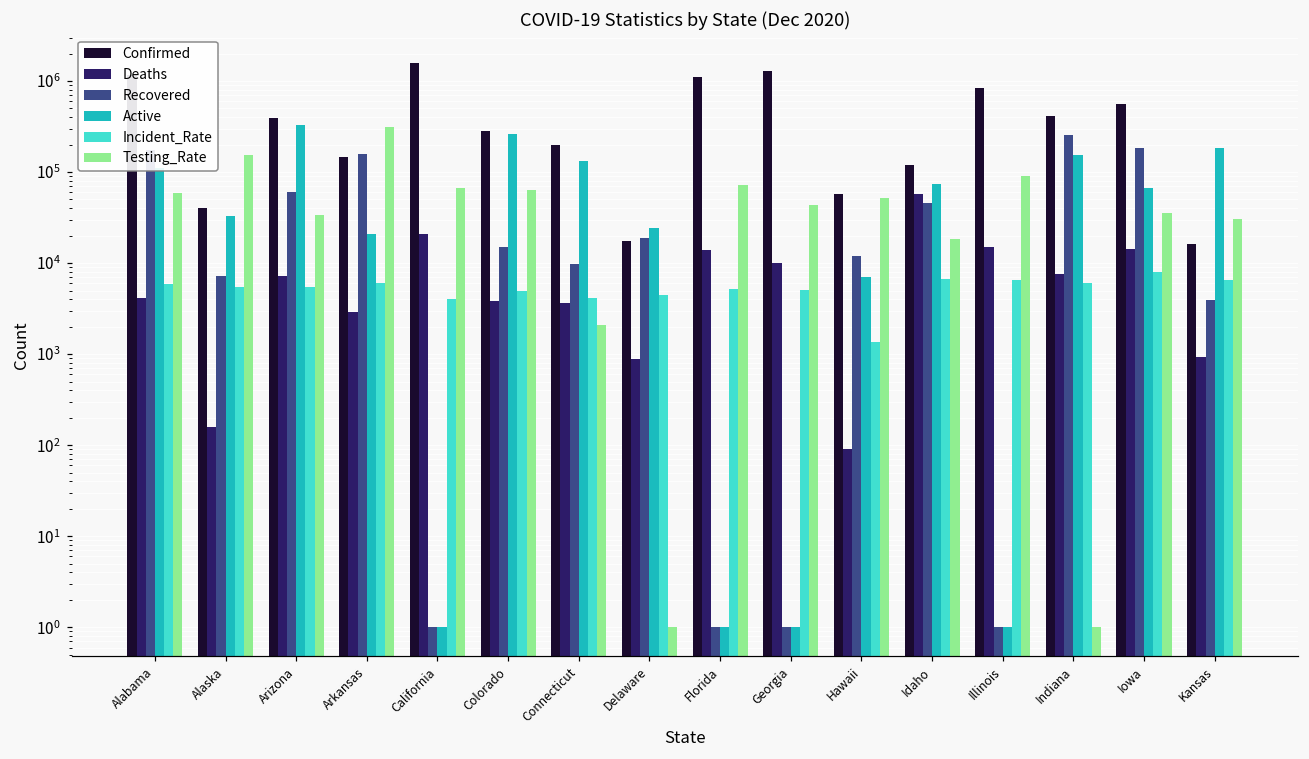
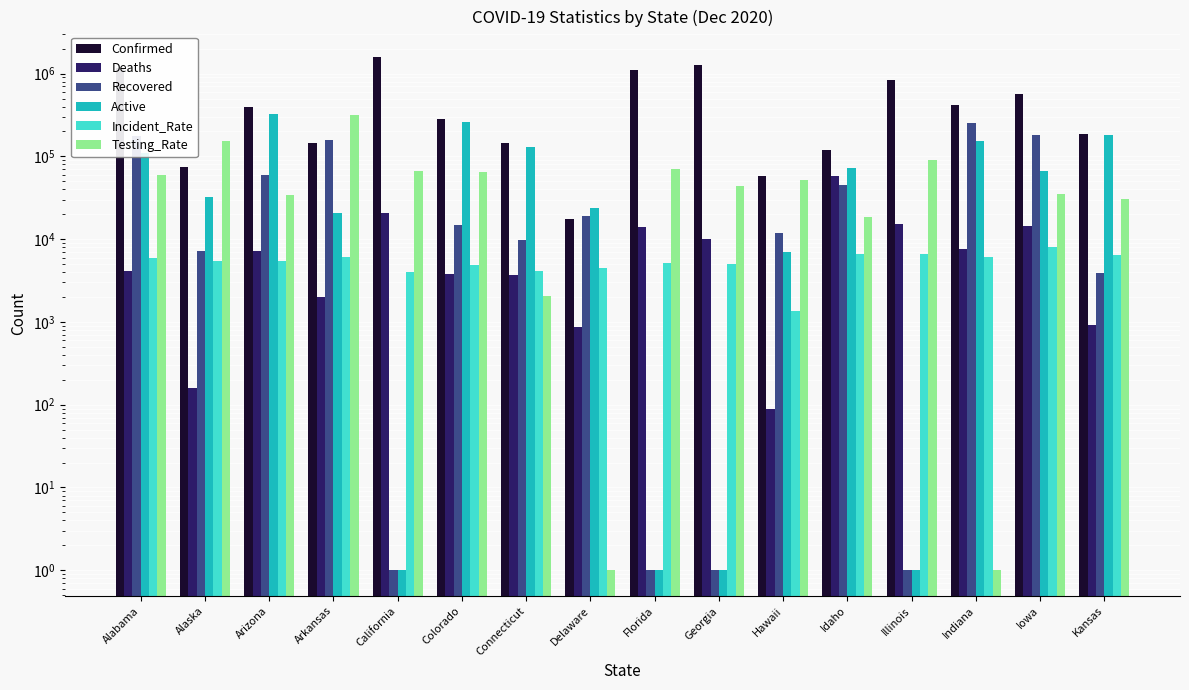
  {
    "Confirmed": {
-     "Alaska": 40000,
+     "Alaska": 80000,
      "Arizona": 400000,
      "Arkansas": 150000,
      "California": 1600000,
      "Colorado": 280000,
-     "Connecticut": 200000,
+     "Connecticut": 150000,
      "Delaware": 18000,
      "Florida": 1100000,
      "Georgia": 1300000,
      "Hawaii": 60000,
      "Idaho": 120000,
      "Illinois": 800000,
      "Indiana": 400000,
      "Iowa": 600000,
-     "Kansas": 16000
+     "Kansas": 190000
    },
    "Deaths": {
      "Alabama": 4000,
      "Alaska": 160,
      "Arizona": 7000,
-     "Arkansas": 2900,
+     "Arkansas": 2000,
      "California": 21000,
      "Colorado": 4000,
      "Connecticut": 4000,
      "Delaware": 900,
      "Florida": 14000,
      "Georgia": 10000,
      "Hawaii": 90,
      "Idaho": 60000,
      "Illinois": 15000,
      "Indiana": 8000,
      "Iowa": 14000,
      "Kansas": 900
    },
    "Recovered": {
      "Alaska": 7000,
      "Arizona": 60000,
      "Arkansas": 160000,
      "California": 1,
      "Colorado": 15000,
      "Connecticut": 10000,
      "Delaware": 19000,
      "Florida": 1,
      "Georgia": 1,
      "Hawaii": 12000,
      "Idaho": 50000,
      "Illinois": 1,
      "Indiana": 250000,
      "Iowa": 180000,
      "Kansas": 4000
    },
    "Testing_Rate": {
      "Alabama": 60000,
      "Alaska": 150000,
      "Arizona": 34000,
      "Arkansas": 320000,
      "California": 70000,
      "Colorado": 60000,
      "Connecticut": 2100,
      "Delaware": 1,
      "Florida": 70000,
      "Georgia": 40000,
      "Hawaii": 50000,
      "Idaho": 18000,
      "Illinois": 90000,
      "Indiana": 1,
      "Iowa": 35000,
      "Kansas": 31000
    }
  }
